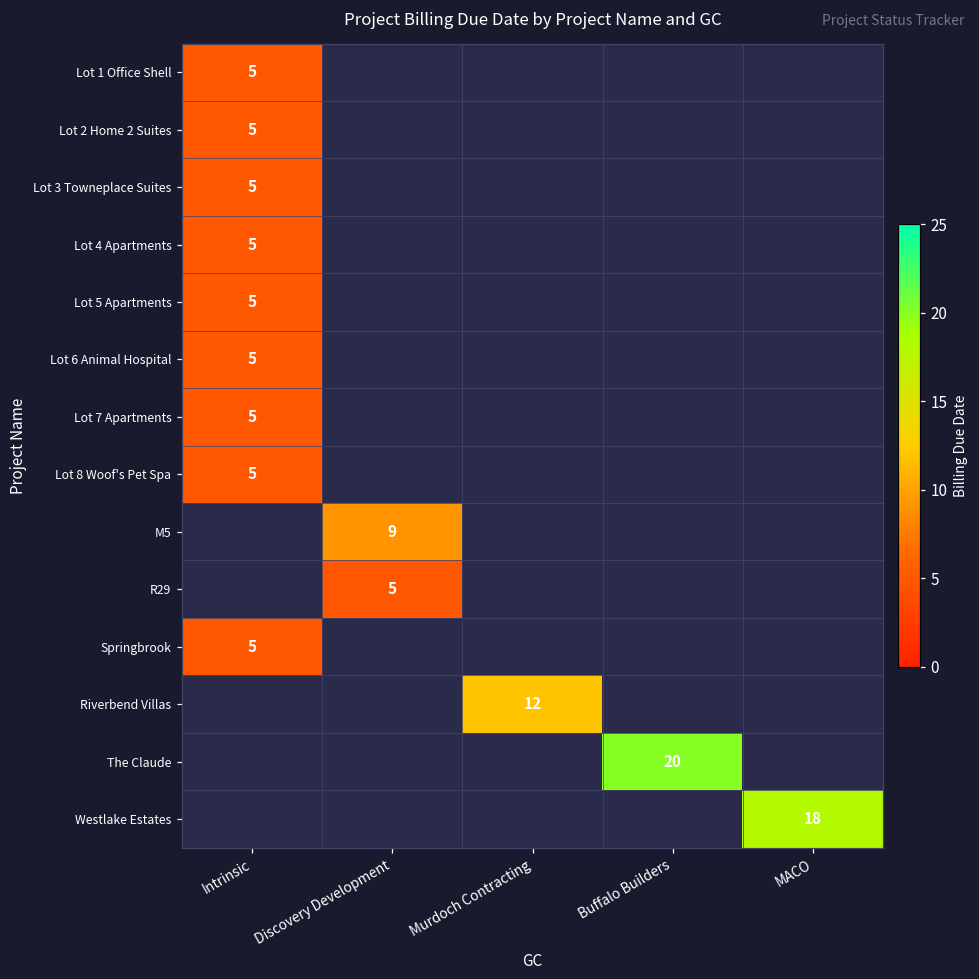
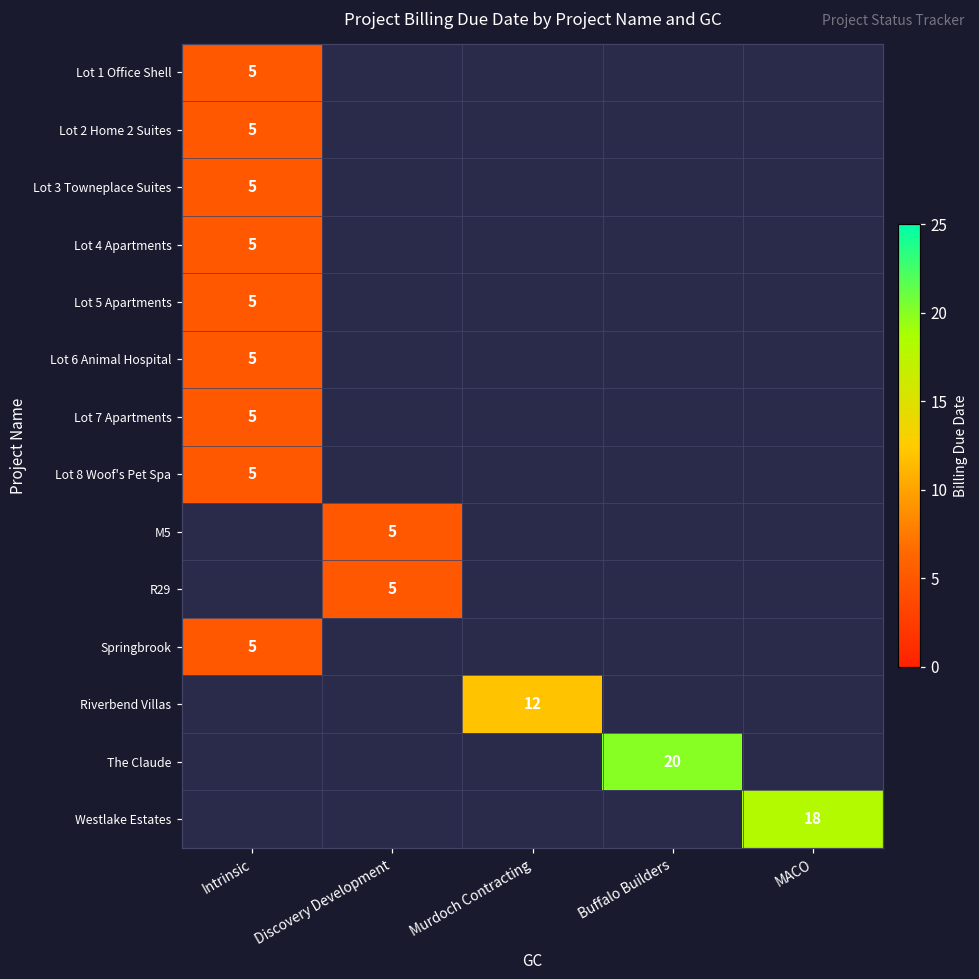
  {
    "Lot 1 Office Shell": {
      "Intrinsic": 5
    },
    "Lot 2 Home 2 Suites": {
      "Intrinsic": 5
    },
    "Lot 3 Towneplace Suites": {
      "Intrinsic": 5
    },
    "Lot 4 Apartments": {
      "Intrinsic": 5
    },
    "Lot 5 Apartments": {
      "Intrinsic": 5
    },
    "Lot 6 Animal Hospital": {
      "Intrinsic": 5
    },
    "Lot 7 Apartments": {
      "Intrinsic": 5
    },
    "Lot 8 Woof's Pet Spa": {
      "Intrinsic": 5
    },
    "M5": {
-     "Discovery Development": 9
+     "Discovery Development": 5
    },
    "R29": {
      "Discovery Development": 5
    },
    "Springbrook": {
      "Intrinsic": 5
    },
    "Riverbend Villas": {
      "Murdoch Contracting": 12
    },
    "The Claude": {
      "Buffalo Builders": 20
    },
    "Westlake Estates": {
      "MACO": 18
    }
  }
